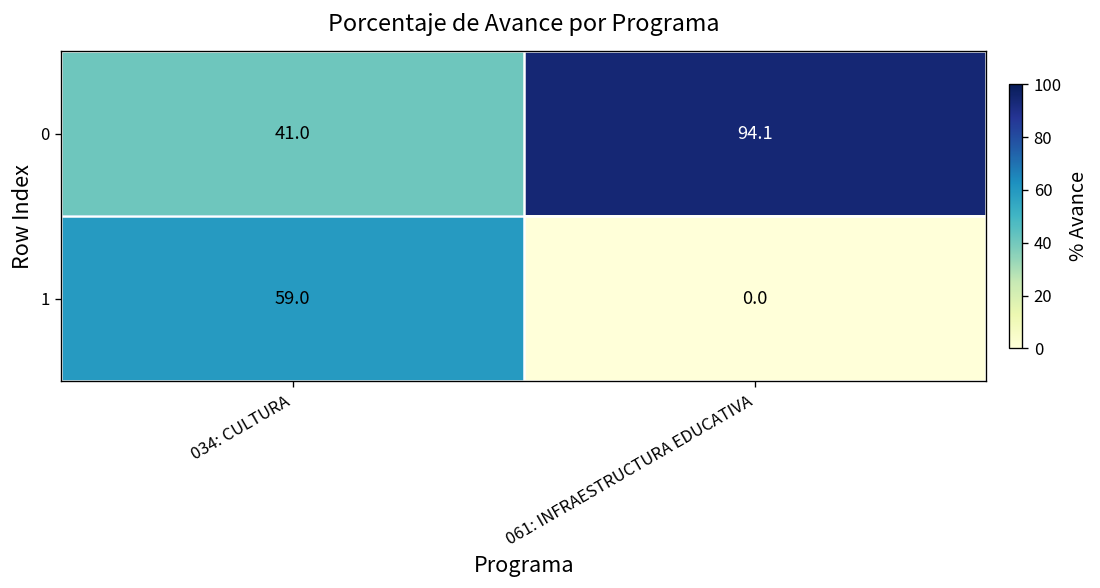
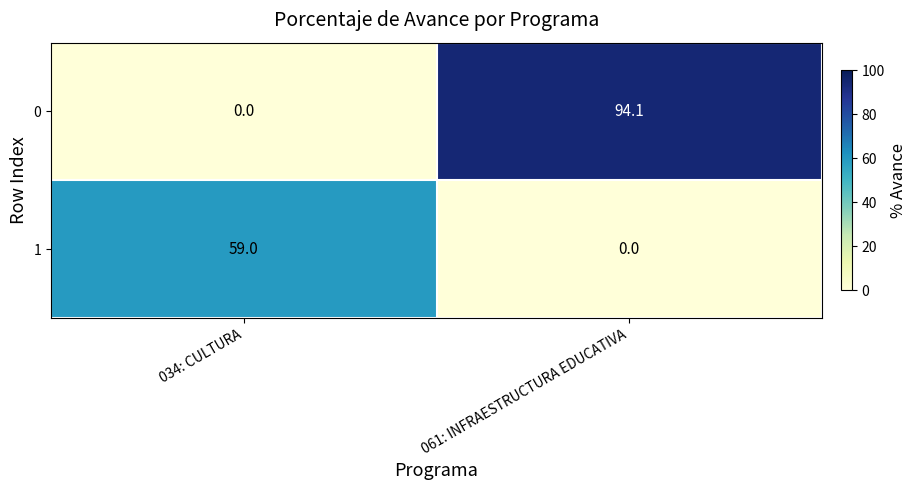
  {
    "0": {
-     "034: CULTURA": 41.0,
+     "034: CULTURA": 0.0,
      "061: INFRAESTRUCTURA EDUCATIVA": 94.1
    },
    "1": {
      "034: CULTURA": 59.0,
      "061: INFRAESTRUCTURA EDUCATIVA": 0.0
    }
  }
